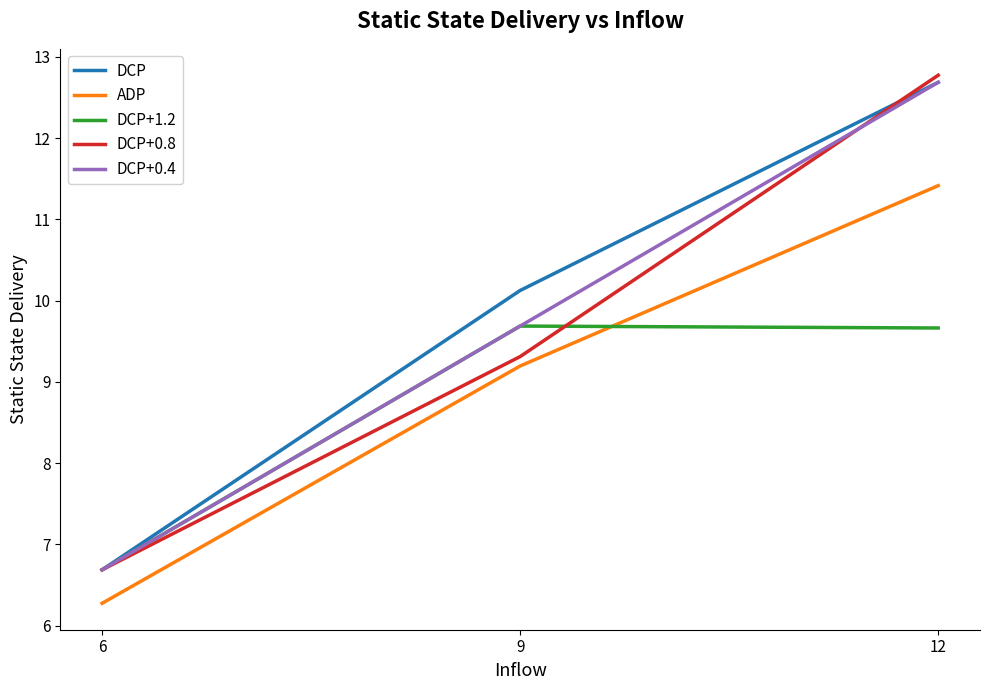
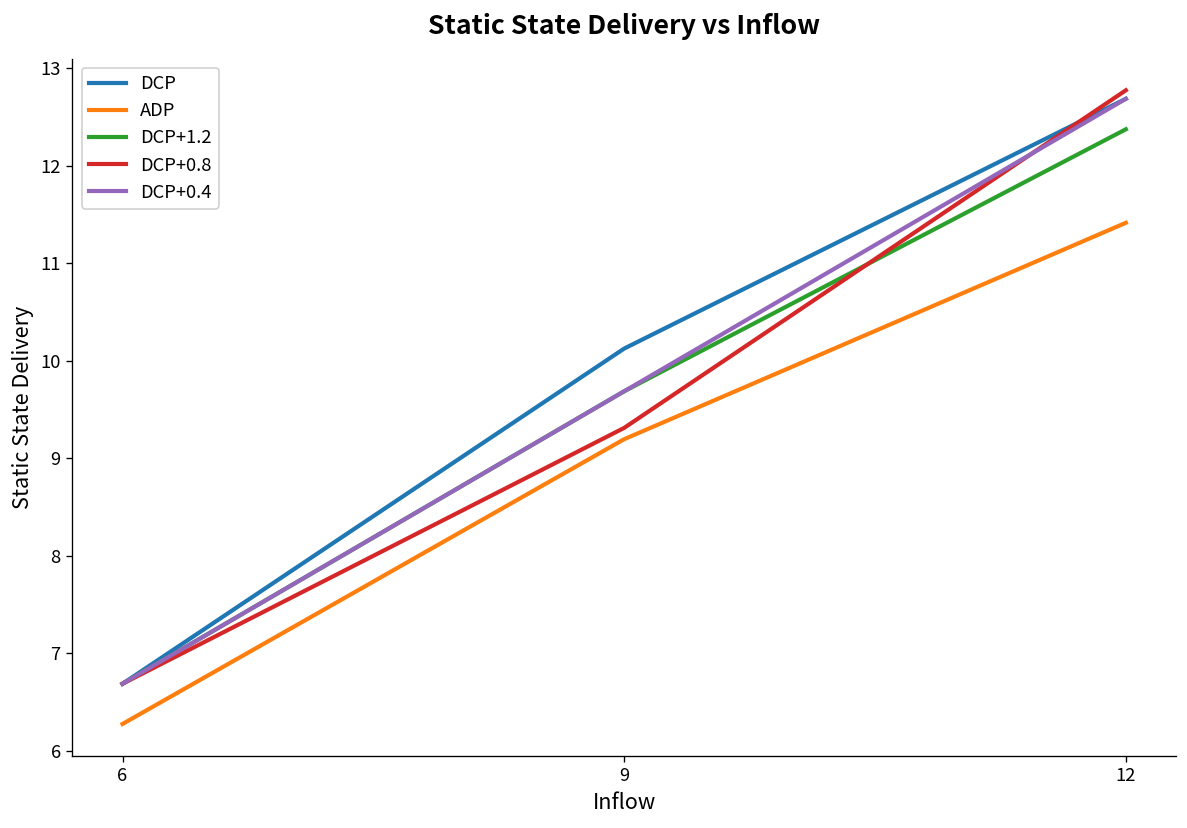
  {
    "DCP": {
      "9": 10.1
    },
    "ADP": {
      "6": 6.3,
      "9": 9.2,
      "12": 11.4
    },
    "DCP+1.2": {
-     "12": 9.7
+     "12": 12.4
    },
    "DCP+0.8": {
      "9": 9.3,
      "12": 12.8
    }
  }
